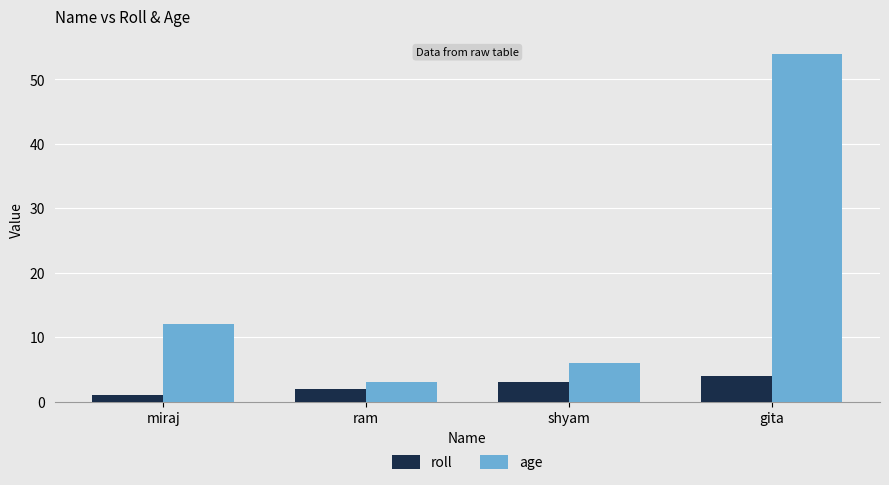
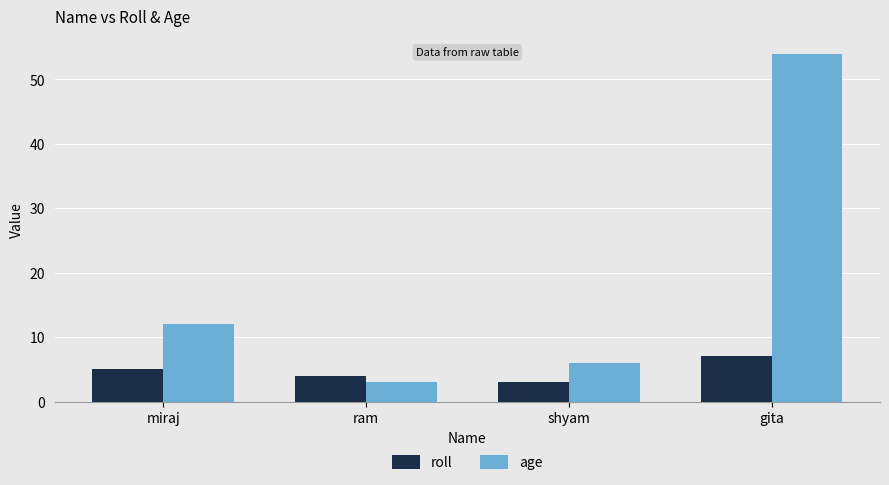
  {
    "roll": {
-     "miraj": 1,
-     "ram": 2,
+     "miraj": 5,
+     "ram": 4,
      "shyam": 3,
-     "gita": 4
+     "gita": 7
    },
    "age": {
      "miraj": 12,
      "ram": 3,
      "shyam": 6,
      "gita": 54
    }
  }
